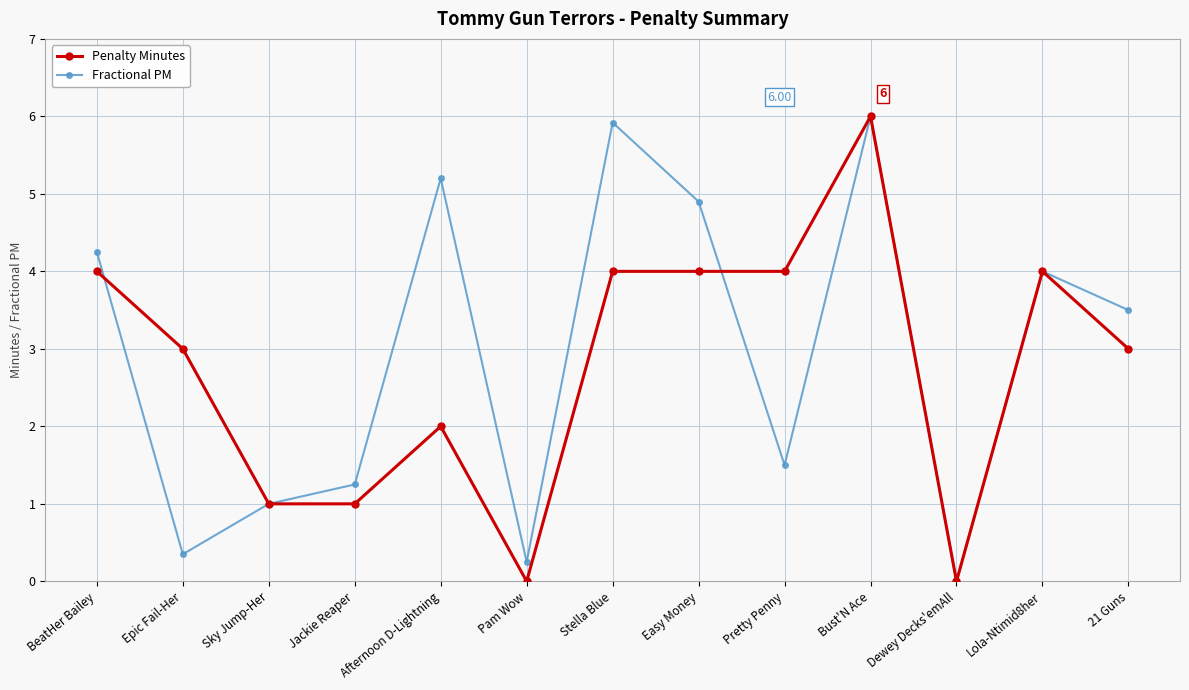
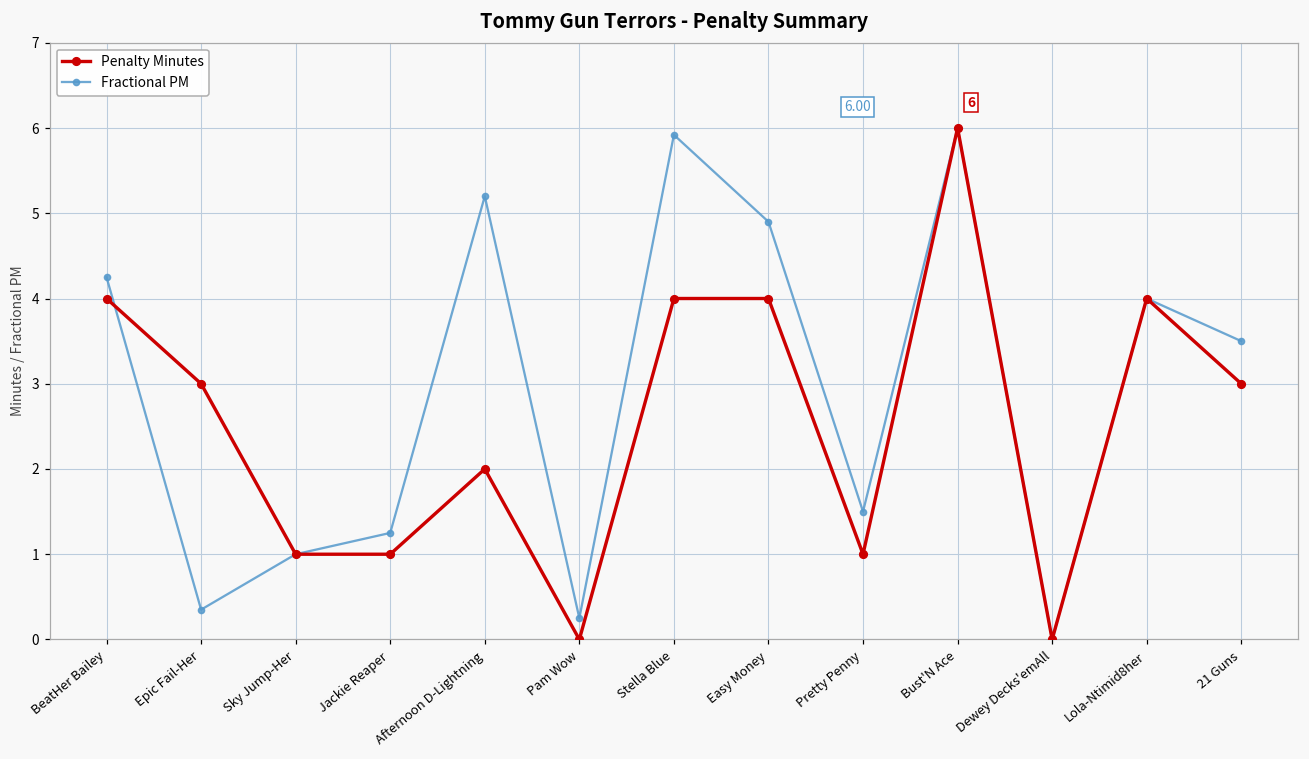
  {
    "Penalty Minutes": {
      "BeatHer Bailey": 4,
      "Epic Fail-Her": 3,
      "Jackie Reaper": 1,
      "Afternoon D-Lightning": 2,
      "Pam Wow": 0,
      "Stella Blue": 4,
      "Easy Money": 4,
-     "Pretty Penny": 4,
+     "Pretty Penny": 1,
      "21 Guns": 3
    },
    "Fractional PM": {
      "BeatHer Bailey": 4.3,
      "Epic Fail-Her": 0.4,
      "Jackie Reaper": 1.3,
      "Afternoon D-Lightning": 5.2,
      "Pam Wow": 0.3,
      "Stella Blue": 5.9,
      "Easy Money": 4.9,
      "Pretty Penny": 1.5,
      "21 Guns": 3.5
    }
  }
